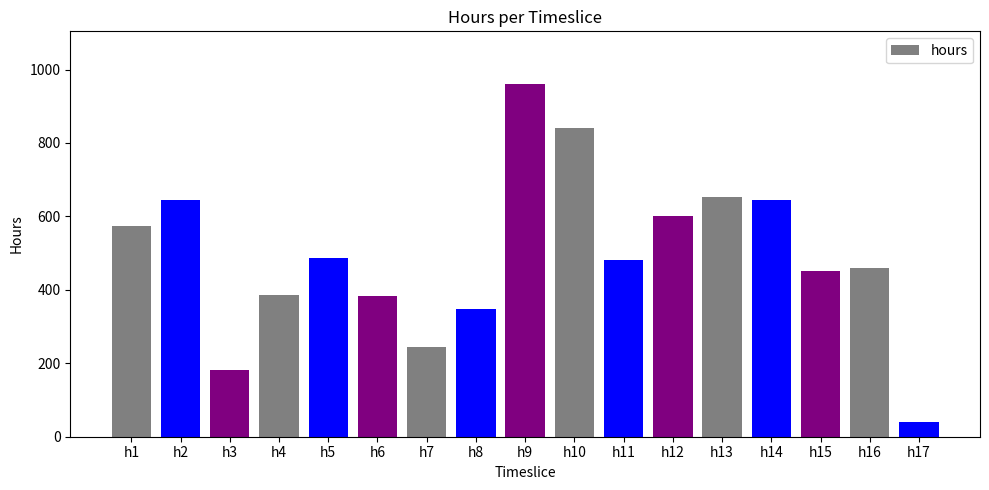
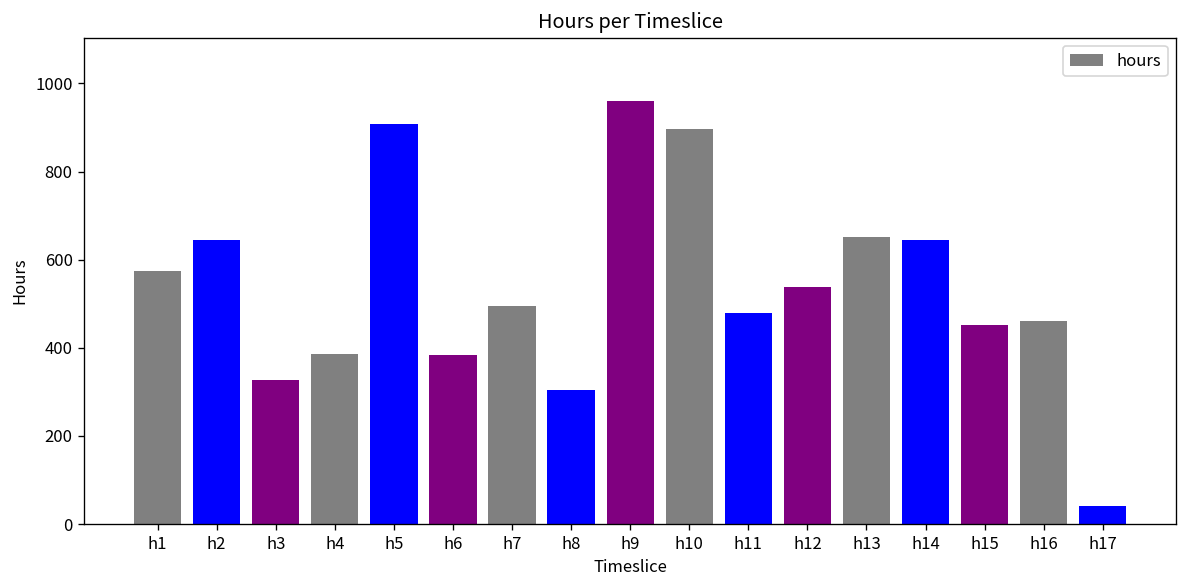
  {
    "h1": 580,
    "h2": 640,
-   "h3": 180,
+   "h3": 330,
    "h4": 390,
-   "h5": 490,
+   "h5": 910,
    "h6": 380,
-   "h7": 240,
-   "h8": 350,
+   "h7": 490,
+   "h8": 310,
    "h9": 960,
-   "h10": 840,
+   "h10": 900,
    "h11": 480,
-   "h12": 600,
+   "h12": 540,
    "h13": 650,
    "h14": 640,
    "h15": 450,
    "h16": 460,
    "h17": 40
  }
